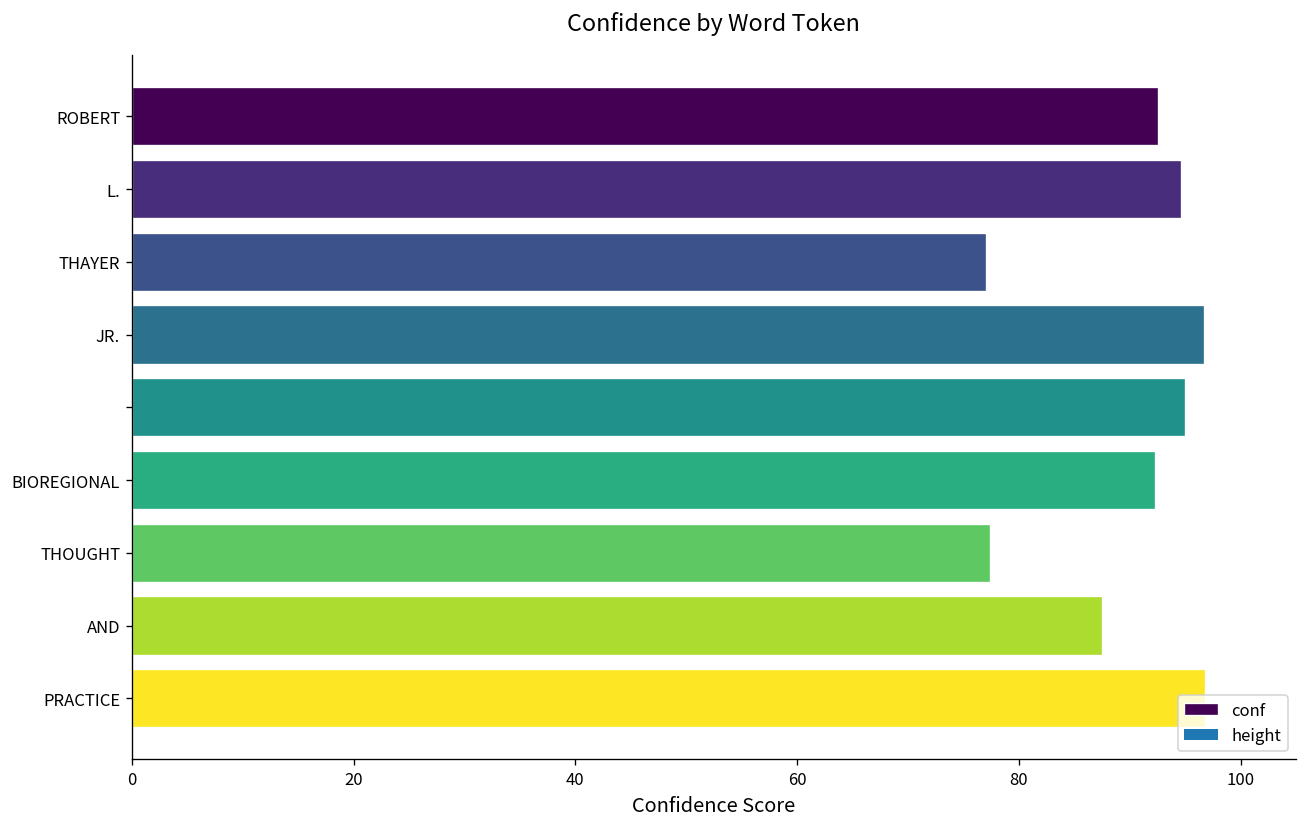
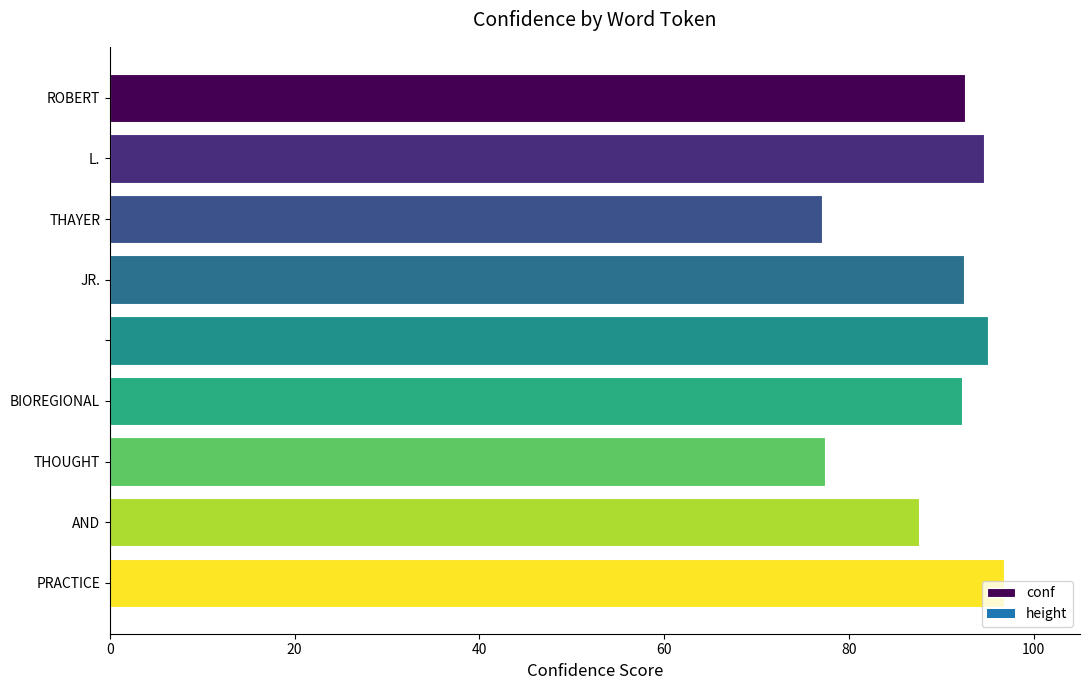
  {
    "conf": {
      "ROBERT": 93,
      "L.": 95,
      "THAYER": 77,
-     "JR.": 97,
+     "JR.": 92,
      "BIOREGIONAL": 92,
      "THOUGHT": 77,
      "AND": 88
    },
    "height": {
      "ROBERT": 0,
      "L.": 0,
      "THAYER": 0,
      "JR.": 0,
      "BIOREGIONAL": 0,
      "THOUGHT": 0,
      "AND": 0,
      "PRACTICE": 0
    }
  }
